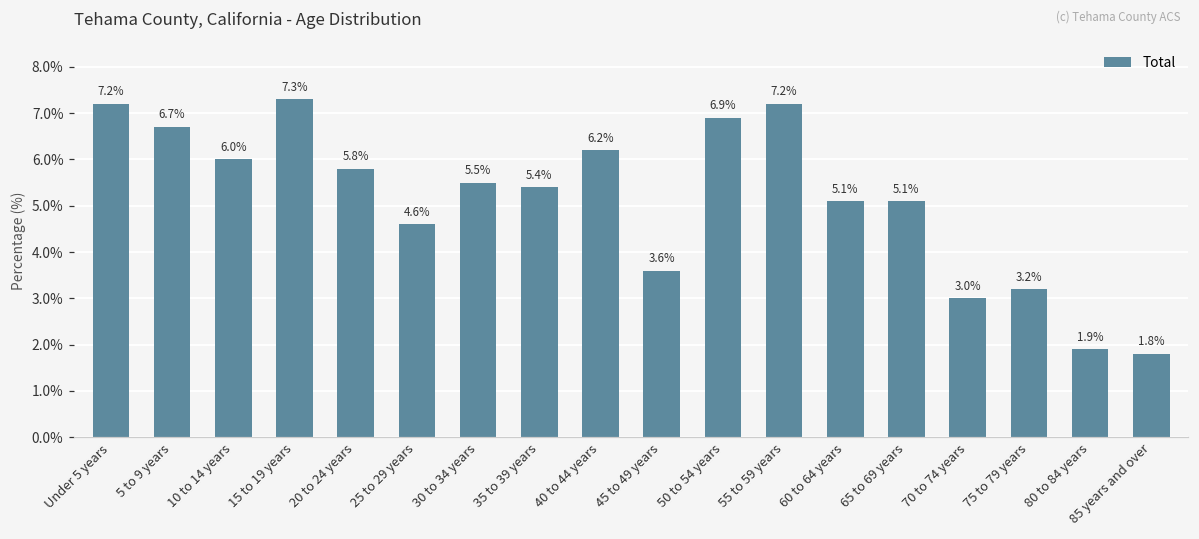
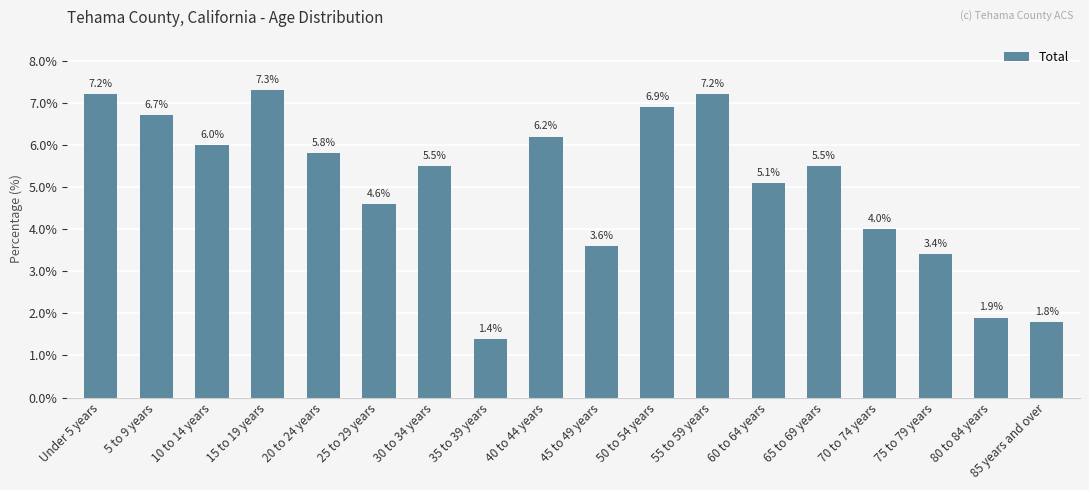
  {
    "Under 5 years": "7.2%",
    "5 to 9 years": "6.7%",
    "10 to 14 years": "6.0%",
    "15 to 19 years": "7.3%",
    "20 to 24 years": "5.8%",
    "25 to 29 years": "4.6%",
    "30 to 34 years": "5.5%",
-   "35 to 39 years": "5.4%",
+   "35 to 39 years": "1.4%",
    "40 to 44 years": "6.2%",
    "45 to 49 years": "3.6%",
    "50 to 54 years": "6.9%",
    "55 to 59 years": "7.2%",
    "60 to 64 years": "5.1%",
-   "65 to 69 years": "5.1%",
-   "70 to 74 years": "3.0%",
-   "75 to 79 years": "3.2%",
+   "65 to 69 years": "5.5%",
+   "70 to 74 years": "4.0%",
+   "75 to 79 years": "3.4%",
    "80 to 84 years": "1.9%",
    "85 years and over": "1.8%"
  }
